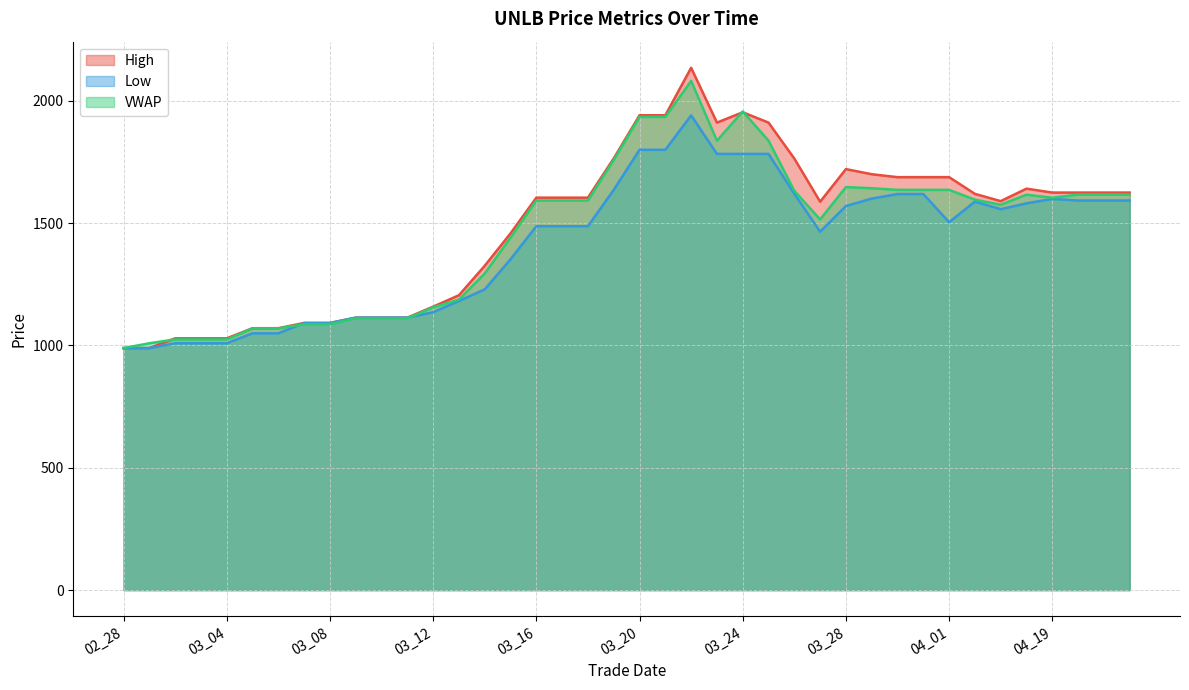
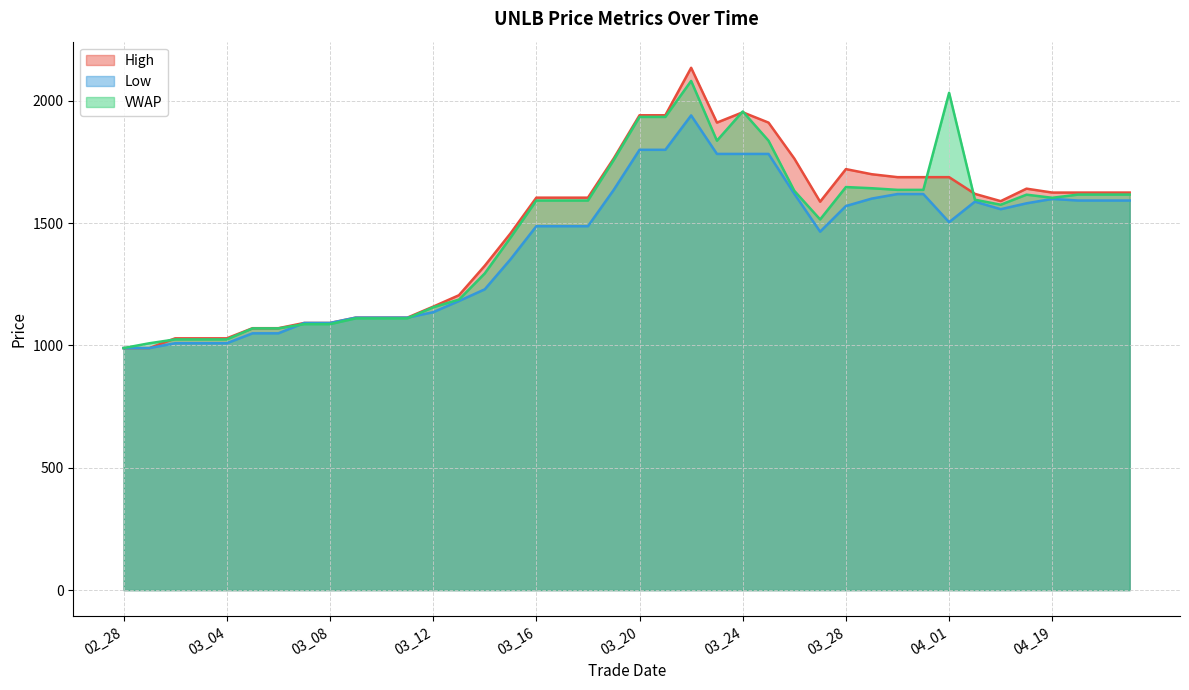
  {
    "High": {
      "03_16": 1600,
      "03_28": 1720,
      "04_01": 1690,
      "04_19": 1630
    },
    "Low": {
      "03_04": 1010,
      "03_12": 1140,
      "03_16": 1490,
      "03_20": 1800,
      "03_24": 1780,
      "03_28": 1570,
      "04_01": 1500
    },
    "VWAP": {
      "03_16": 1590,
      "03_28": 1650,
-     "04_01": 1640
+     "04_01": 2030
    }
  }
